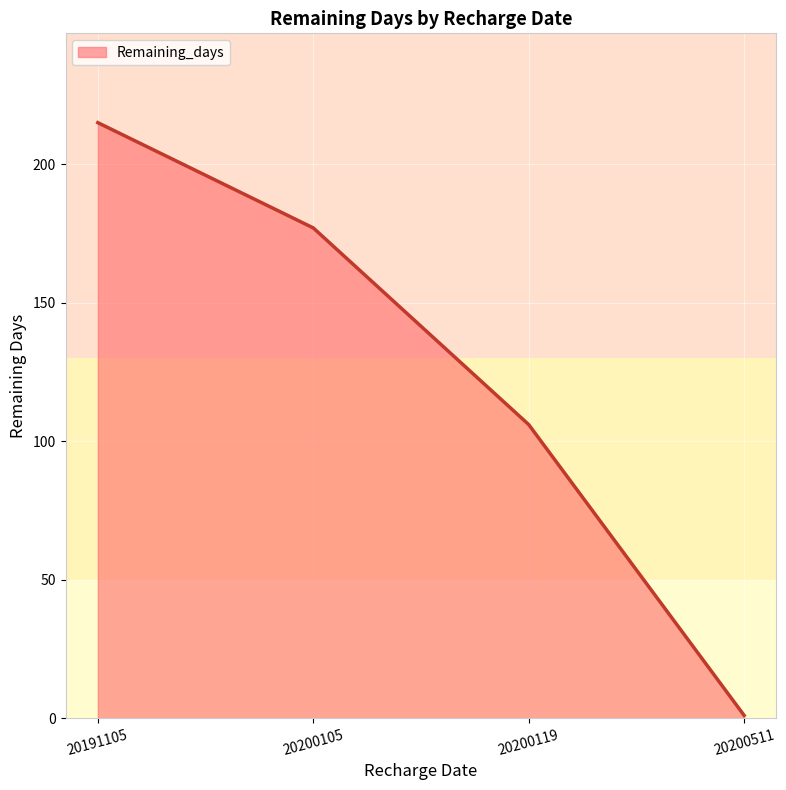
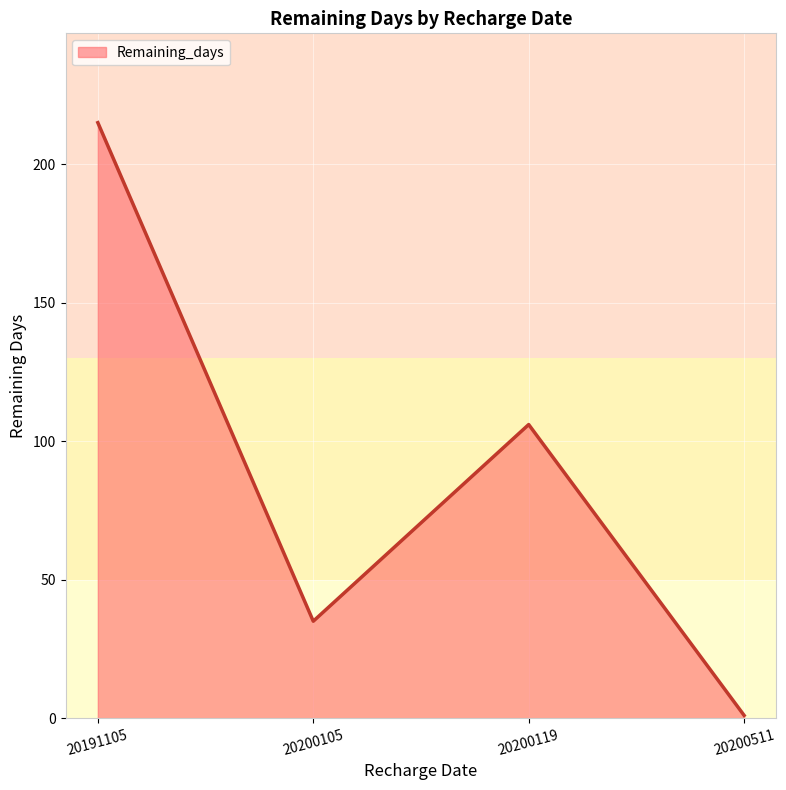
  {
    "20191105": 215,
-   "20200105": 177,
+   "20200105": 35,
    "20200119": 106,
    "20200511": 1
  }
